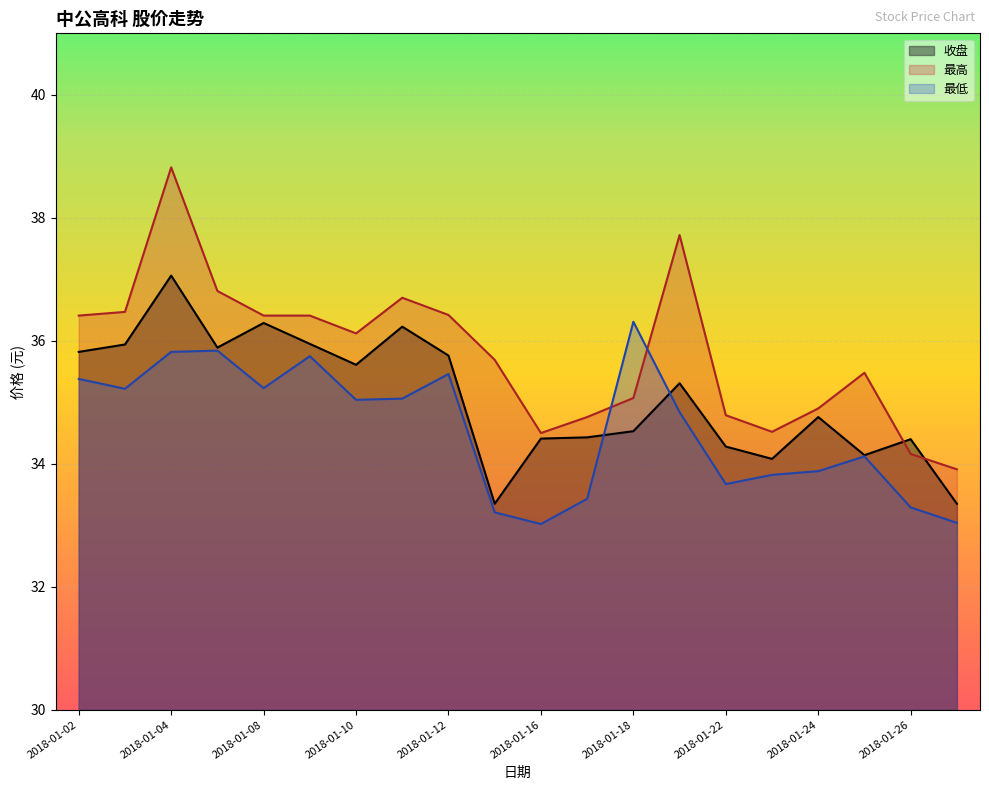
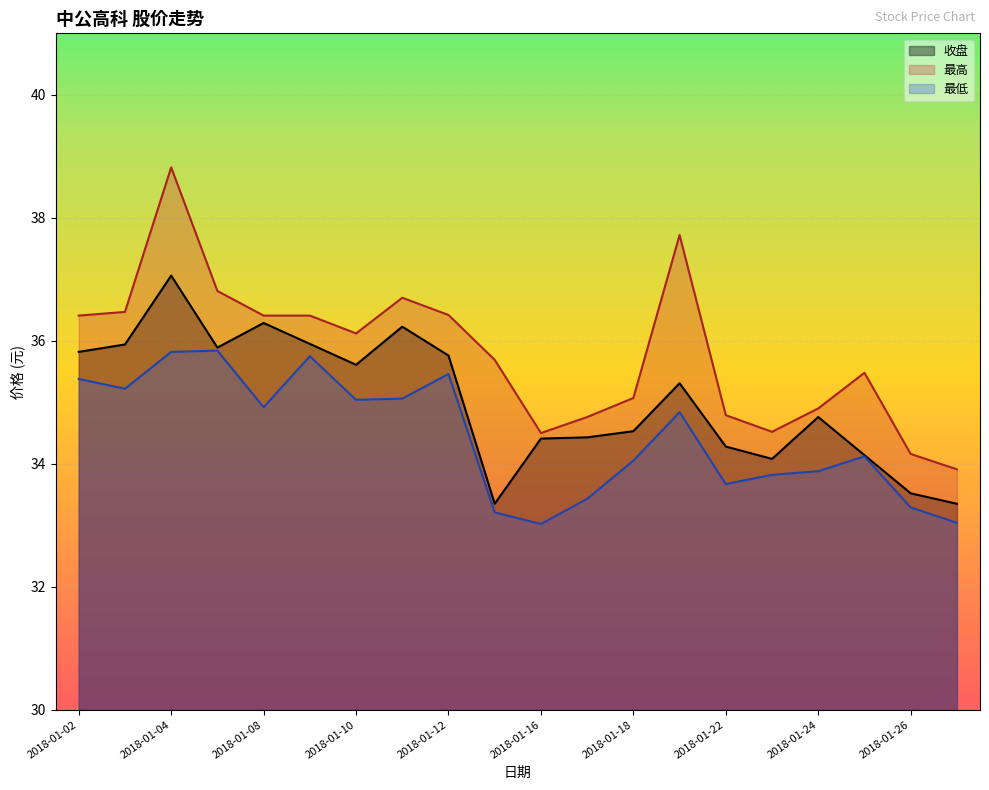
  {
    "收盘": {
      "2018-01-02": 35.8,
      "2018-01-04": 37.1,
      "2018-01-08": 36.3,
      "2018-01-10": 35.6,
      "2018-01-12": 35.8,
      "2018-01-16": 34.4,
      "2018-01-18": 34.5,
      "2018-01-22": 34.3,
      "2018-01-24": 34.8,
-     "2018-01-26": 34.4
+     "2018-01-26": 33.5
    },
    "最高": {
      "2018-01-02": 36.4,
      "2018-01-04": 38.8,
      "2018-01-08": 36.4,
      "2018-01-10": 36.1,
      "2018-01-12": 36.4,
      "2018-01-16": 34.5,
      "2018-01-18": 35.1,
      "2018-01-22": 34.8,
      "2018-01-24": 34.9,
      "2018-01-26": 34.2
    },
    "最低": {
      "2018-01-02": 35.4,
      "2018-01-04": 35.8,
-     "2018-01-08": 35.2,
+     "2018-01-08": 34.9,
      "2018-01-10": 35.0,
      "2018-01-12": 35.5,
      "2018-01-16": 33.0,
-     "2018-01-18": 36.3,
+     "2018-01-18": 34.1,
      "2018-01-22": 33.7,
      "2018-01-24": 33.9,
      "2018-01-26": 33.3
    }
  }
